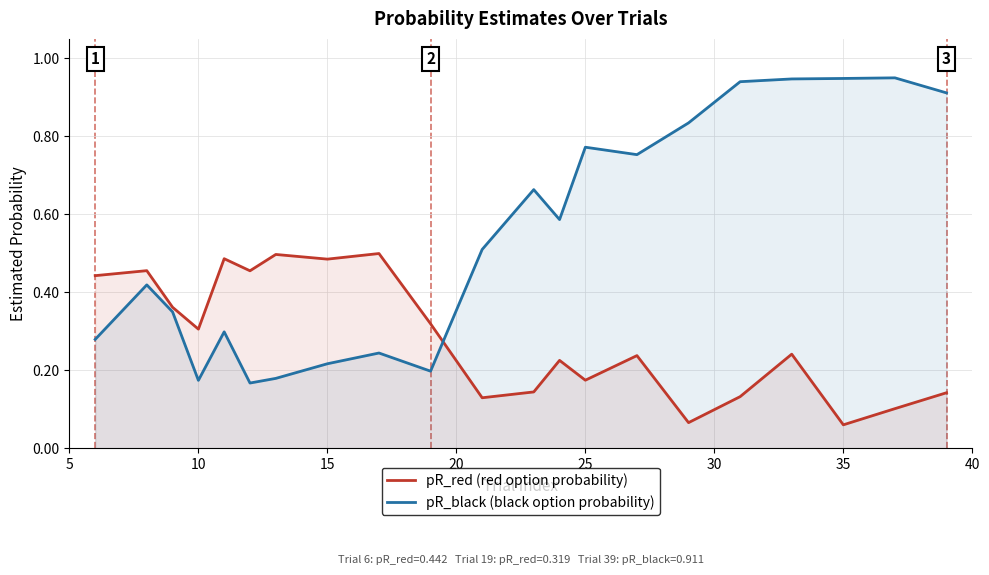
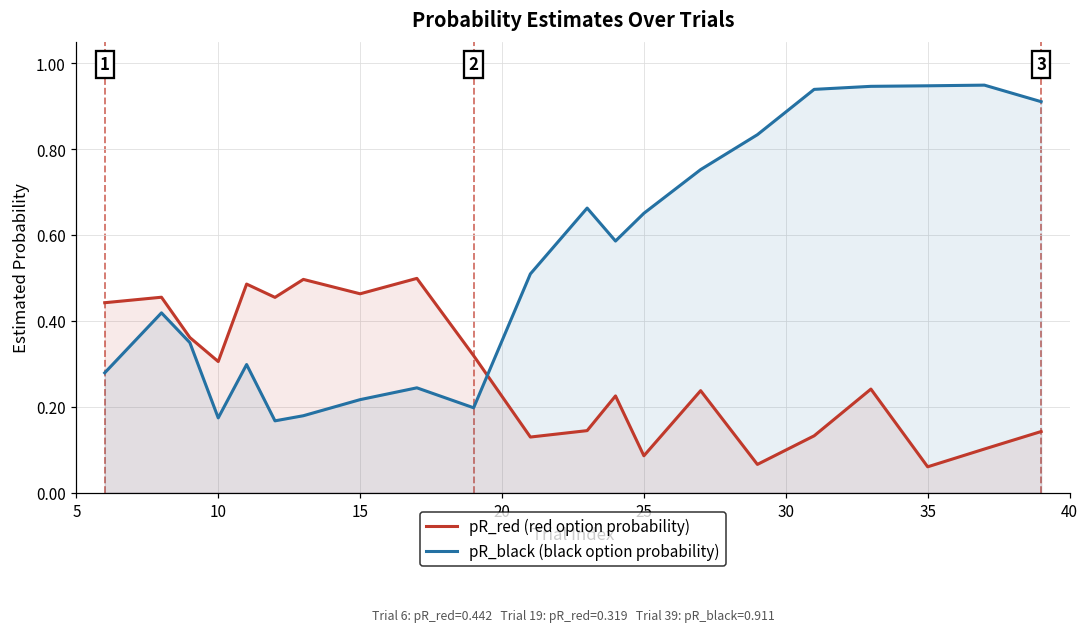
  {
    "pR_red (red option probability)": {
      "10": 0.31,
-     "15": 0.48,
-     "25": 0.17,
+     "15": 0.46,
+     "25": 0.09,
      "35": 0.06
    },
    "pR_black (black option probability)": {
      "10": 0.17,
      "15": 0.22,
-     "25": 0.77,
+     "25": 0.65,
      "35": 0.95
    }
  }
